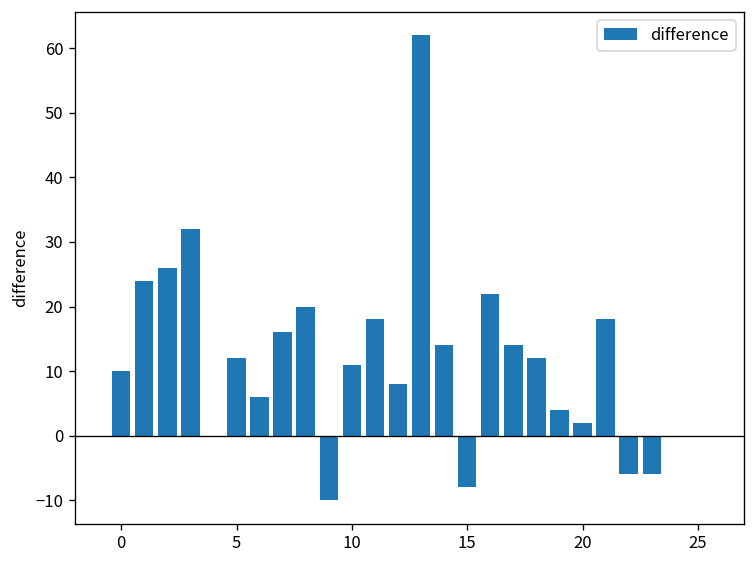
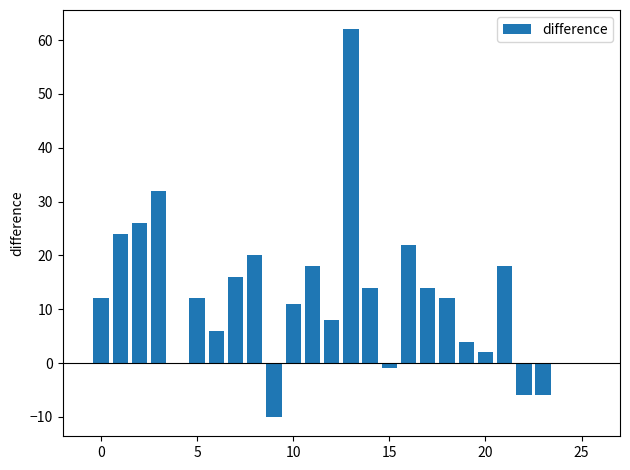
  {
-   "0": 10,
+   "0": 12,
    "5": 12,
    "10": 11,
-   "15": -8,
+   "15": -1,
    "20": 2,
    "25": 0
  }
